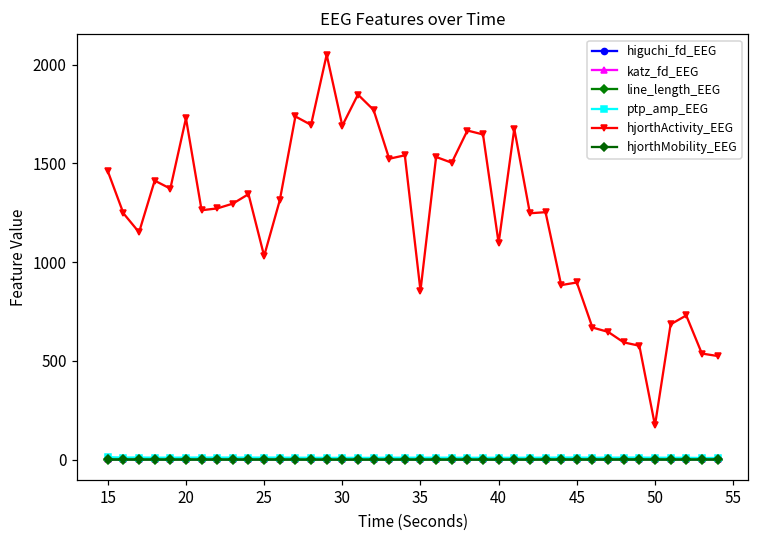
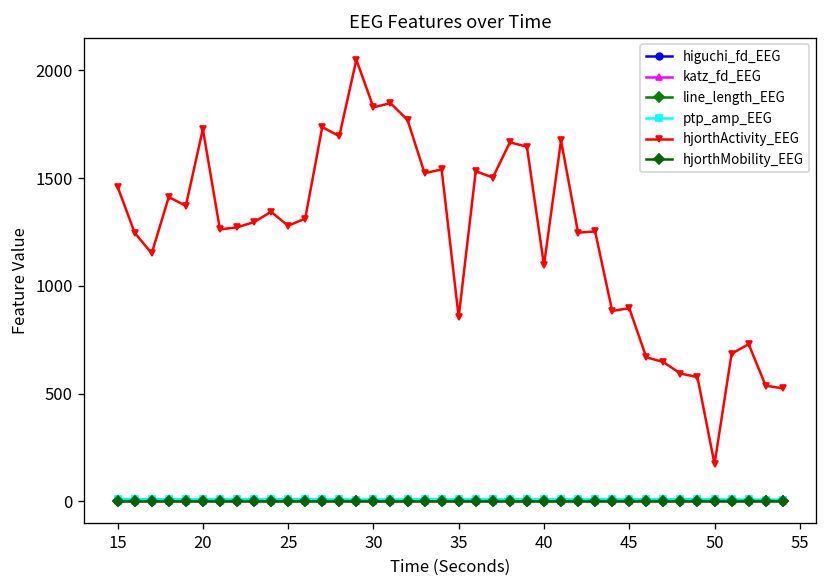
  {
    "hjorthActivity_EEG": {
      "15": 1460,
      "20": 1730,
-     "25": 1030,
-     "30": 1690,
+     "25": 1280,
+     "30": 1830,
      "35": 850,
      "40": 1100,
      "45": 900,
      "50": 170
    }
  }
